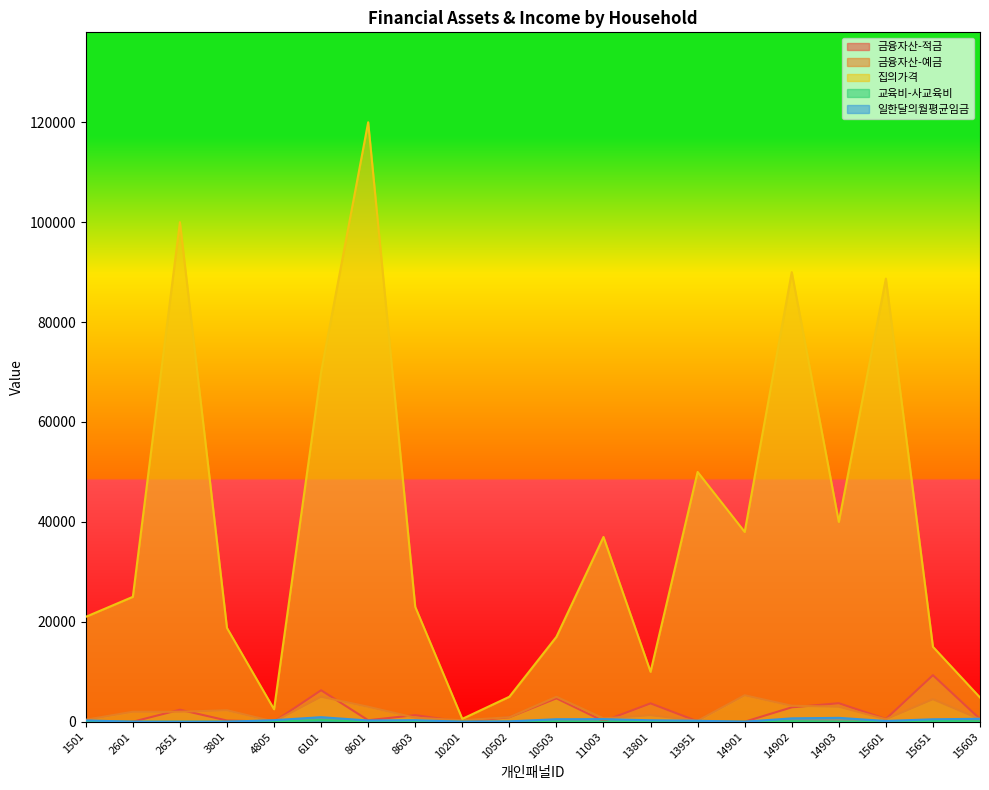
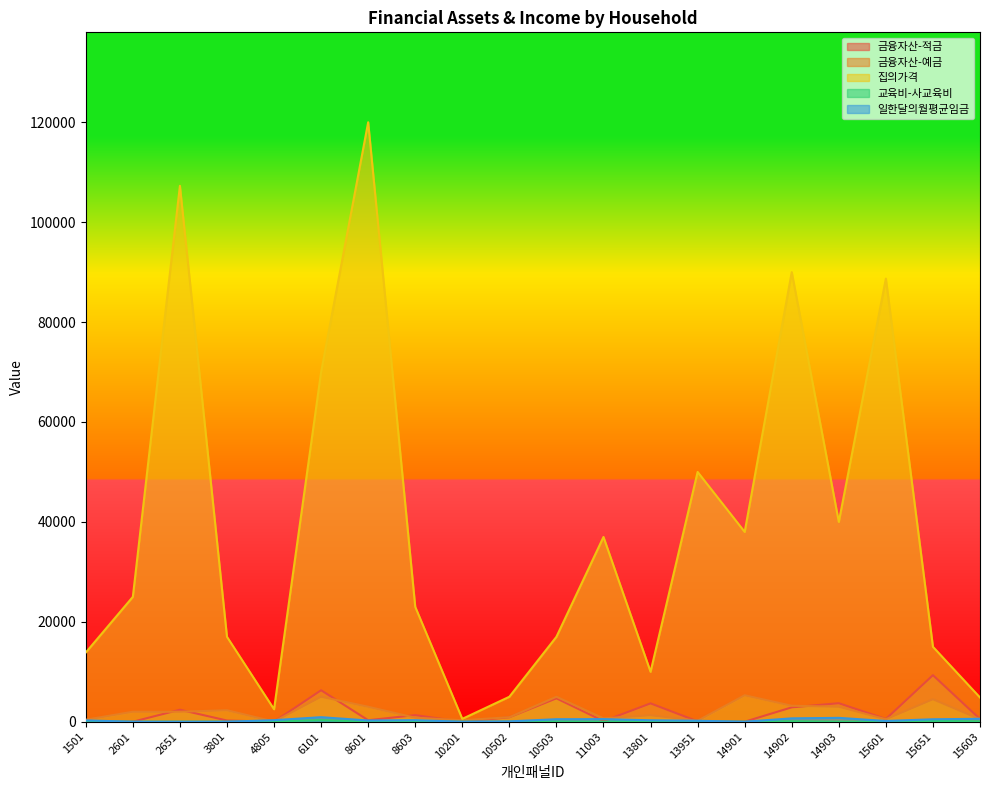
  {
    "집의가격": {
-     "1501": 21000,
+     "1501": 14000,
      "2601": 25000,
-     "2651": 100000,
-     "3801": 19000,
+     "2651": 107000,
+     "3801": 17000,
      "4805": 3000,
      "6101": 70000,
      "8601": 120000,
      "8603": 23000,
      "10502": 5000,
      "10503": 17000,
      "11003": 37000,
      "13801": 10000,
      "13951": 50000,
      "14901": 38000,
      "14902": 90000,
      "14903": 40000,
      "15601": 89000,
      "15651": 15000,
      "15603": 5000
    },
    "교육비-사교육비": {
      "6101": 0,
      "14902": 0,
      "14903": 0
    },
    "일한달의월평균임금": {
      "6101": 1000,
      "14902": 1000,
      "14903": 1000
    }
  }
